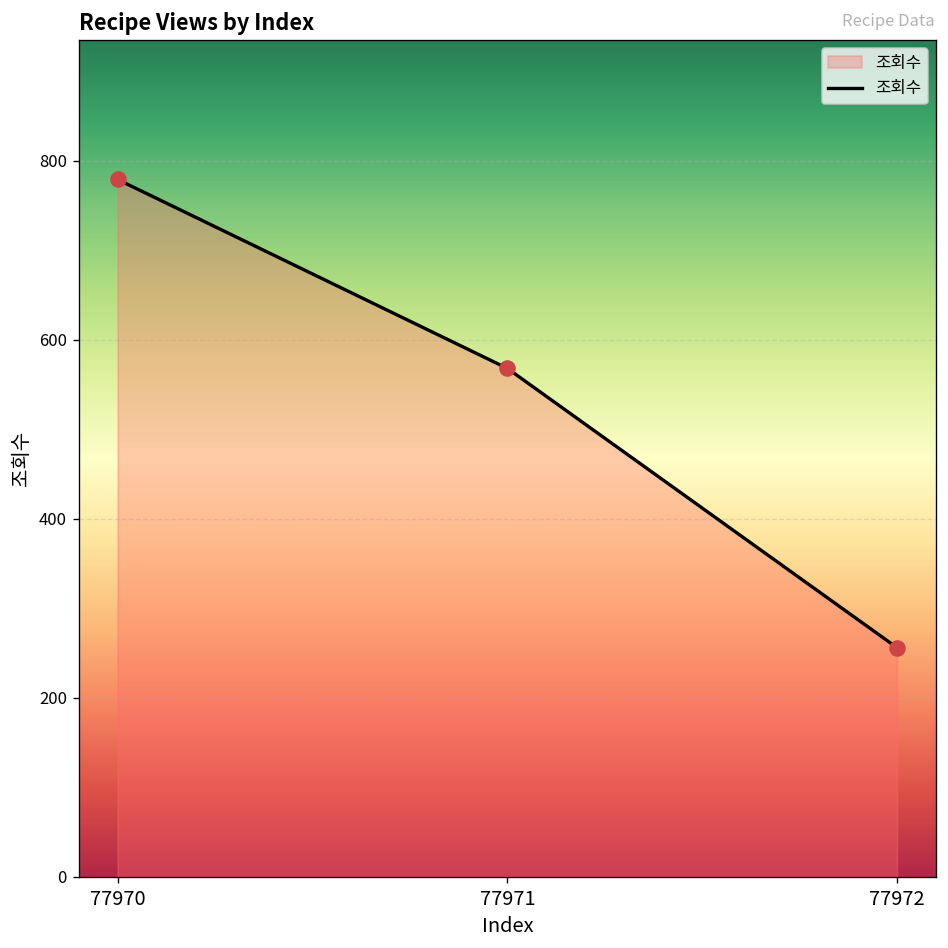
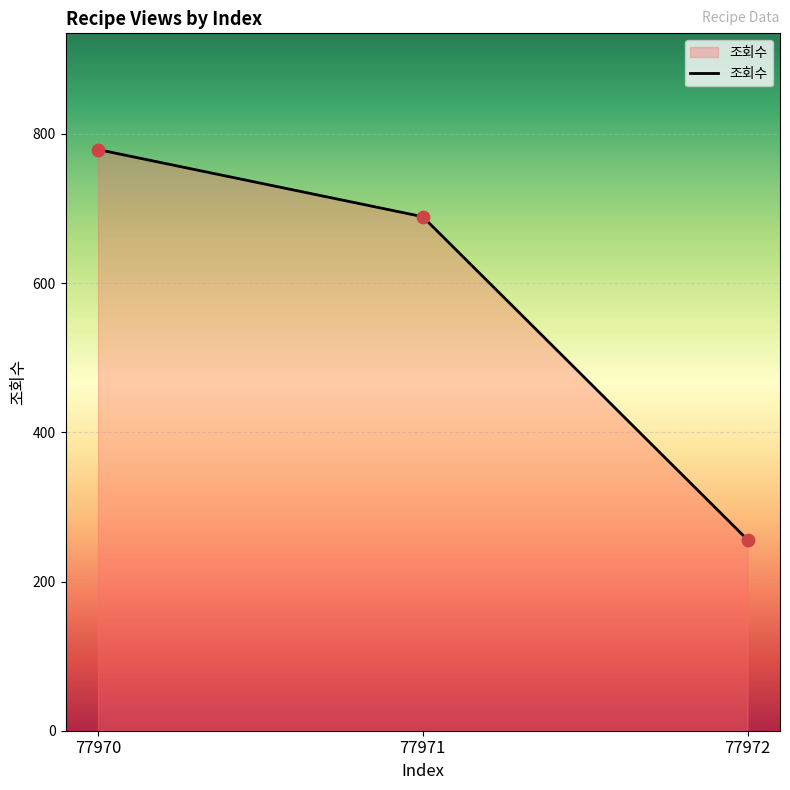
  {
    "77970": 780,
-   "77971": 570,
+   "77971": 690,
    "77972": 260
  }
